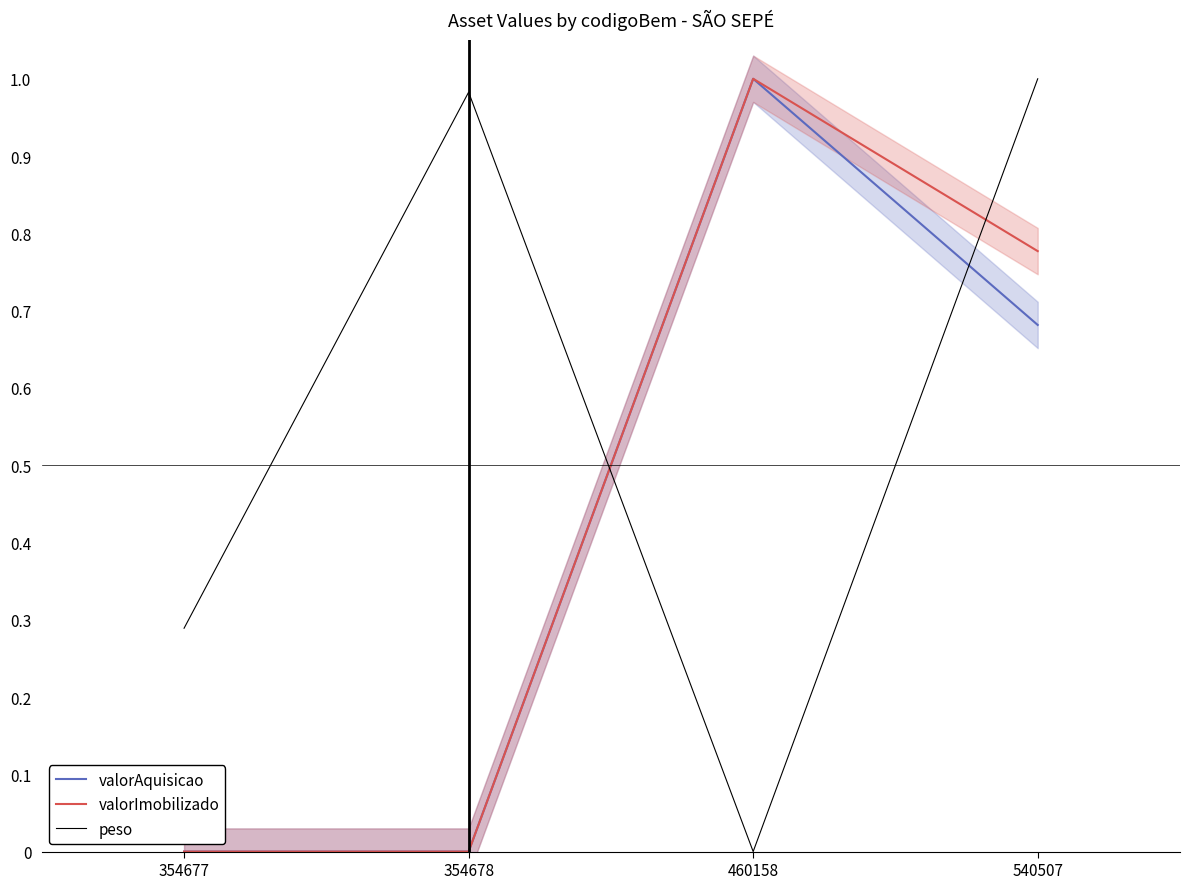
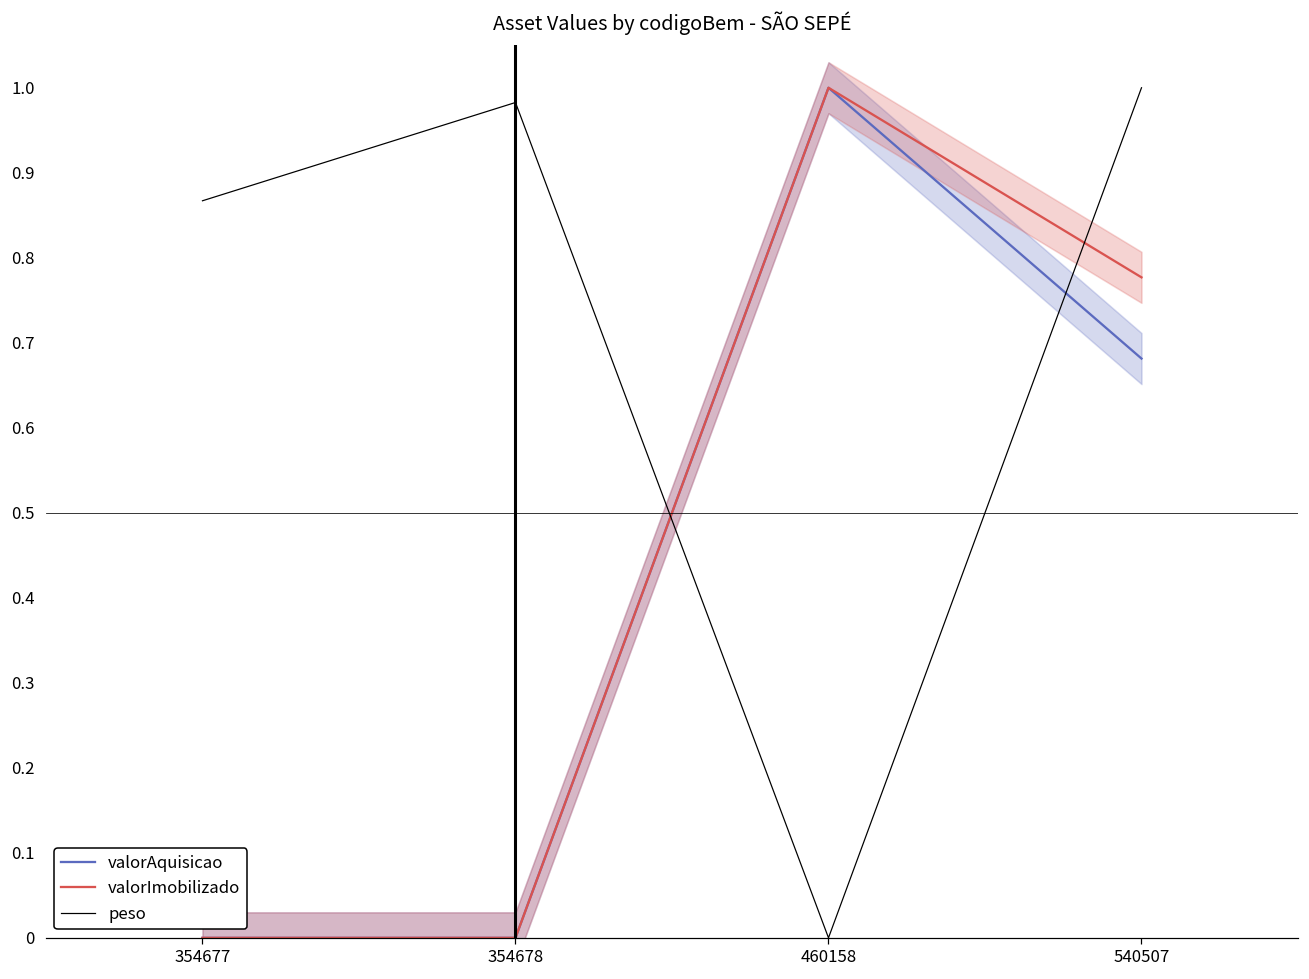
  {
    "peso": {
-     "354677": 0.29,
+     "354677": 0.87,
      "354678": 0.98,
      "460158": 0.00,
      "540507": 1.00
    }
  }
